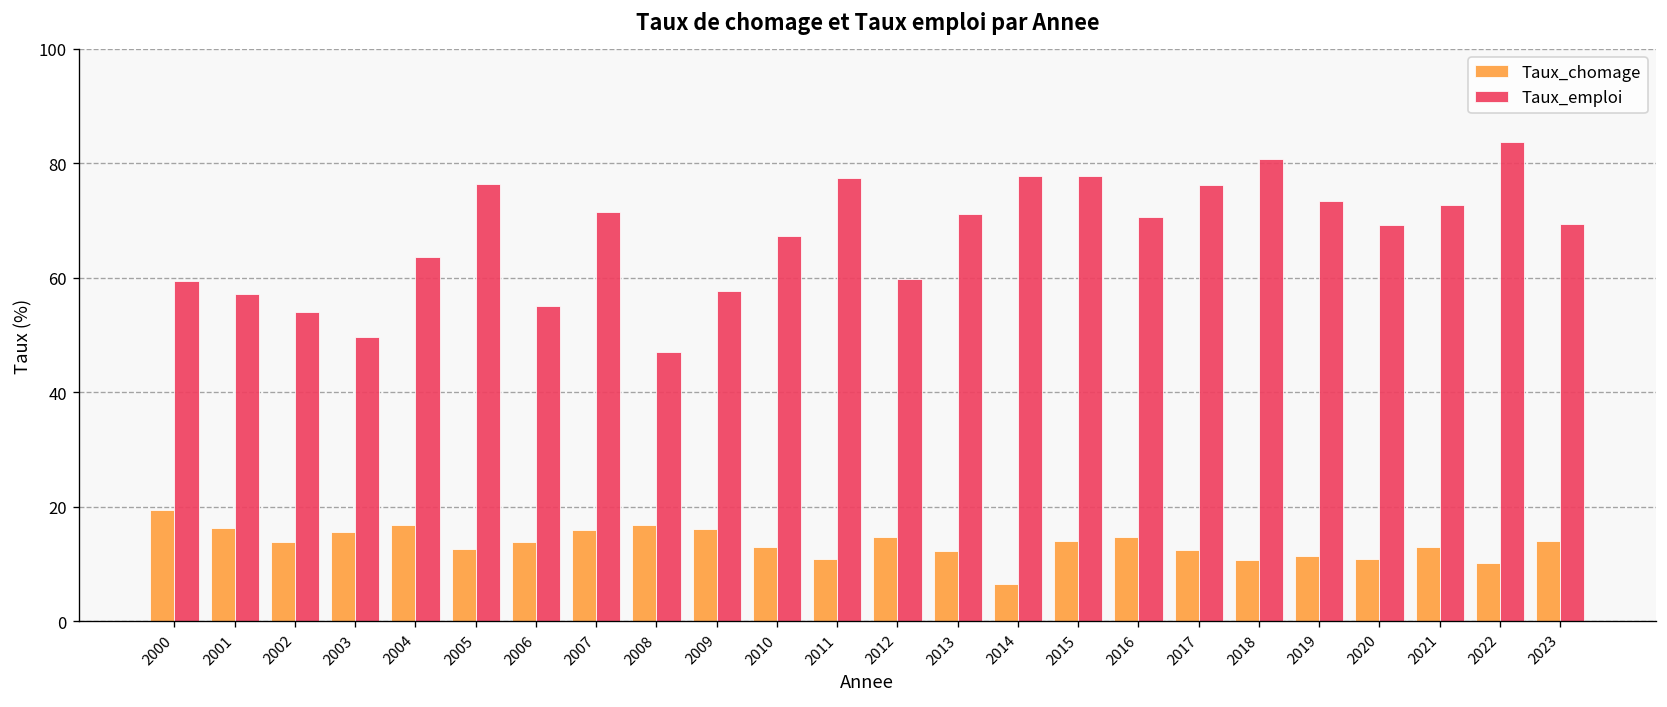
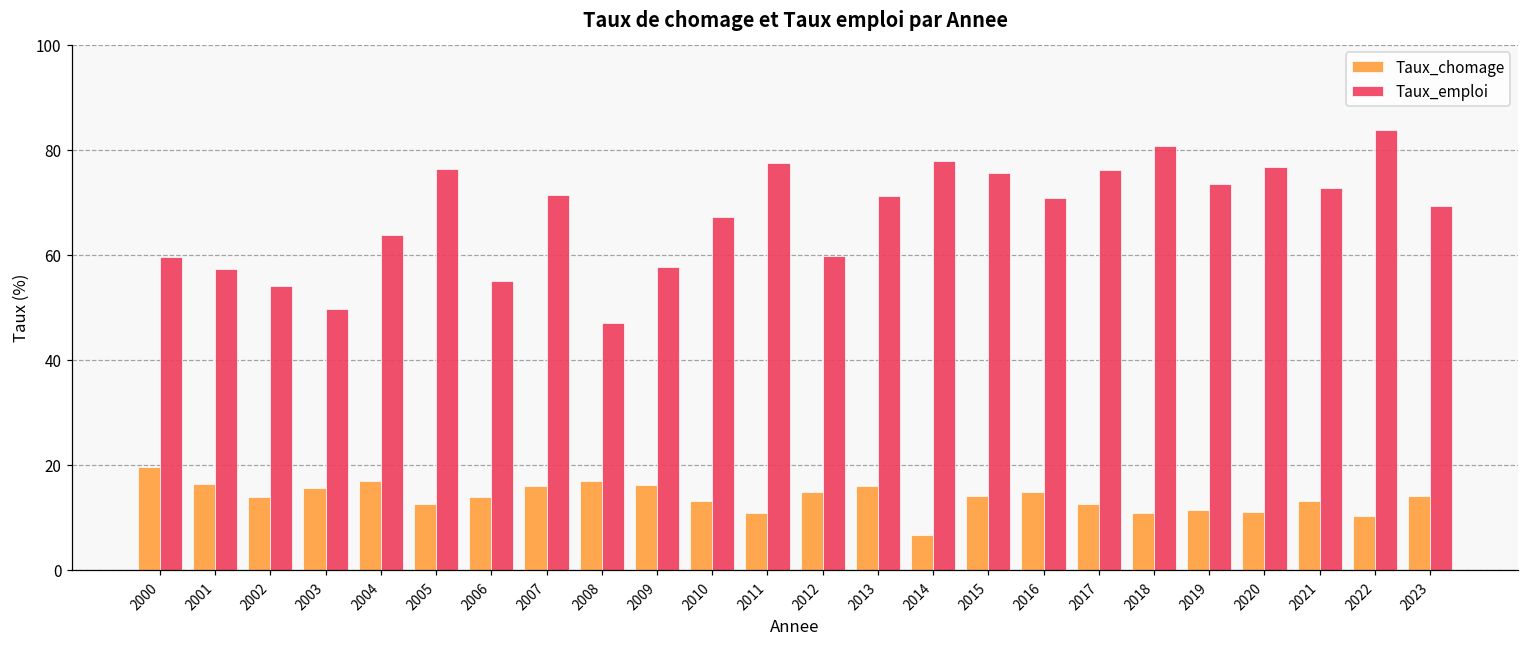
  {
    "Taux_chomage": {
      "2000": 20,
      "2001": 16,
      "2002": 14,
      "2003": 16,
      "2004": 17,
      "2005": 13,
      "2006": 14,
      "2007": 16,
      "2008": 17,
      "2009": 16,
      "2010": 13,
      "2011": 11,
      "2012": 15,
-     "2013": 12,
+     "2013": 16,
      "2014": 7,
      "2015": 14,
      "2016": 15,
      "2017": 12,
      "2018": 11,
      "2019": 11,
      "2020": 11,
      "2021": 13,
      "2022": 10,
      "2023": 14
    },
    "Taux_emploi": {
      "2000": 60,
      "2001": 57,
      "2002": 54,
      "2003": 50,
      "2004": 64,
      "2005": 76,
      "2006": 55,
      "2007": 71,
      "2008": 47,
      "2009": 58,
      "2010": 67,
      "2011": 77,
      "2012": 60,
      "2013": 71,
      "2014": 78,
-     "2015": 78,
+     "2015": 76,
      "2016": 71,
      "2017": 76,
      "2018": 81,
      "2019": 73,
-     "2020": 69,
+     "2020": 77,
      "2021": 73,
      "2022": 84,
      "2023": 69
    }
  }
